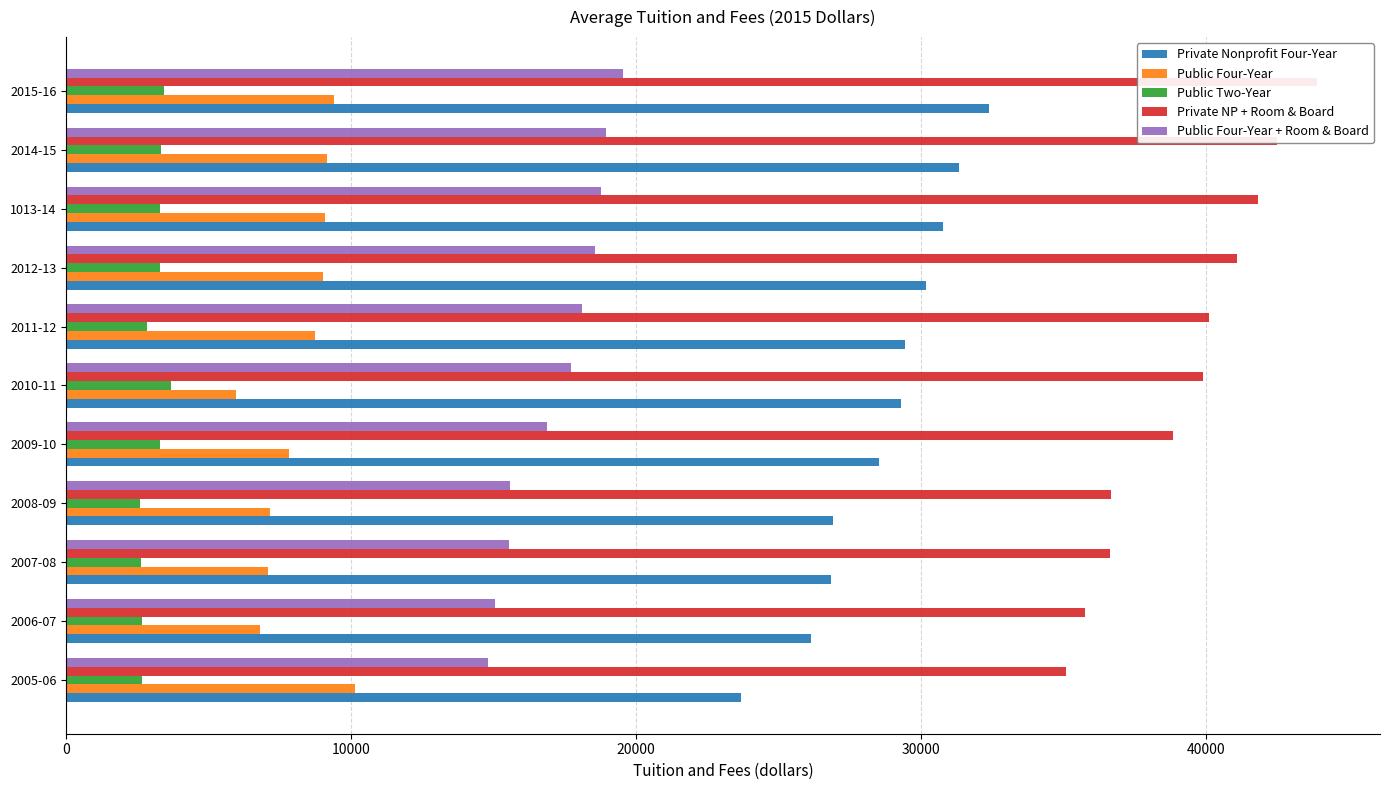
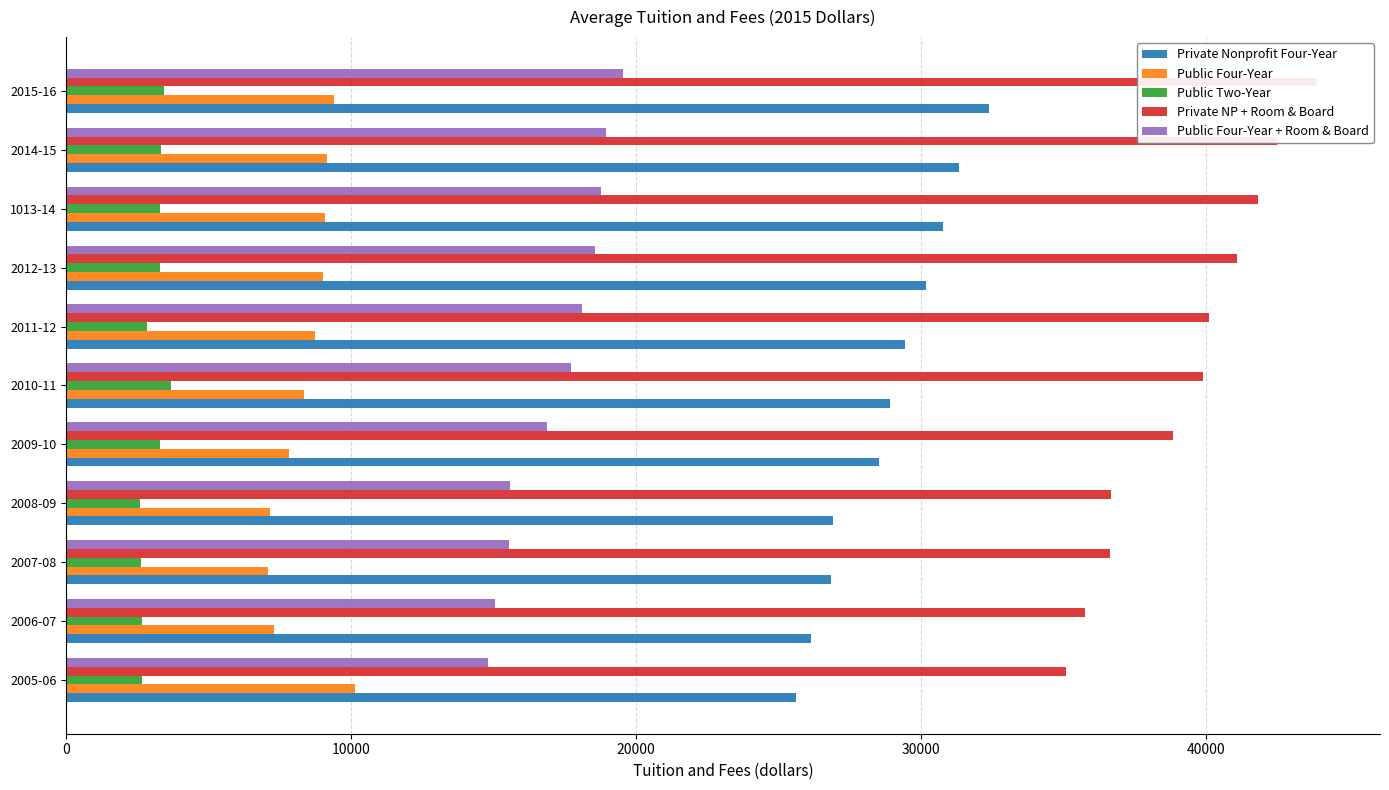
  {
    "Private Nonprofit Four-Year": {
      "2015-16": 32400,
      "2014-15": 31300,
      "1013-14": 30800,
      "2012-13": 30200,
      "2011-12": 29500,
-     "2010-11": 29300,
+     "2010-11": 28900,
      "2009-10": 28500,
      "2008-09": 26900,
      "2007-08": 26800,
      "2006-07": 26200,
-     "2005-06": 23700
+     "2005-06": 25600
    },
    "Public Four-Year": {
      "2015-16": 9400,
      "2014-15": 9200,
      "1013-14": 9100,
      "2012-13": 9000,
      "2011-12": 8700,
-     "2010-11": 6000,
+     "2010-11": 8400,
      "2009-10": 7800,
      "2008-09": 7200,
      "2007-08": 7100,
-     "2006-07": 6800,
+     "2006-07": 7300,
      "2005-06": 10100
    },
    "Public Two-Year": {
      "2015-16": 3400,
      "2014-15": 3300,
      "1013-14": 3300,
      "2012-13": 3300,
      "2011-12": 2800,
      "2010-11": 3700,
      "2009-10": 3300,
      "2008-09": 2600,
      "2007-08": 2600,
      "2006-07": 2700,
      "2005-06": 2700
    },
    "Private NP + Room & Board": {
      "1013-14": 41800,
      "2012-13": 41100,
      "2011-12": 40100,
      "2010-11": 39900,
      "2009-10": 38900,
      "2008-09": 36700,
      "2007-08": 36700,
      "2006-07": 35800,
      "2005-06": 35100
    },
    "Public Four-Year + Room & Board": {
      "2015-16": 19500,
      "2014-15": 19000,
      "1013-14": 18800,
      "2012-13": 18600,
      "2011-12": 18100,
      "2010-11": 17700,
      "2009-10": 16900,
      "2008-09": 15600,
      "2007-08": 15500,
      "2006-07": 15100,
      "2005-06": 14800
    }
  }
